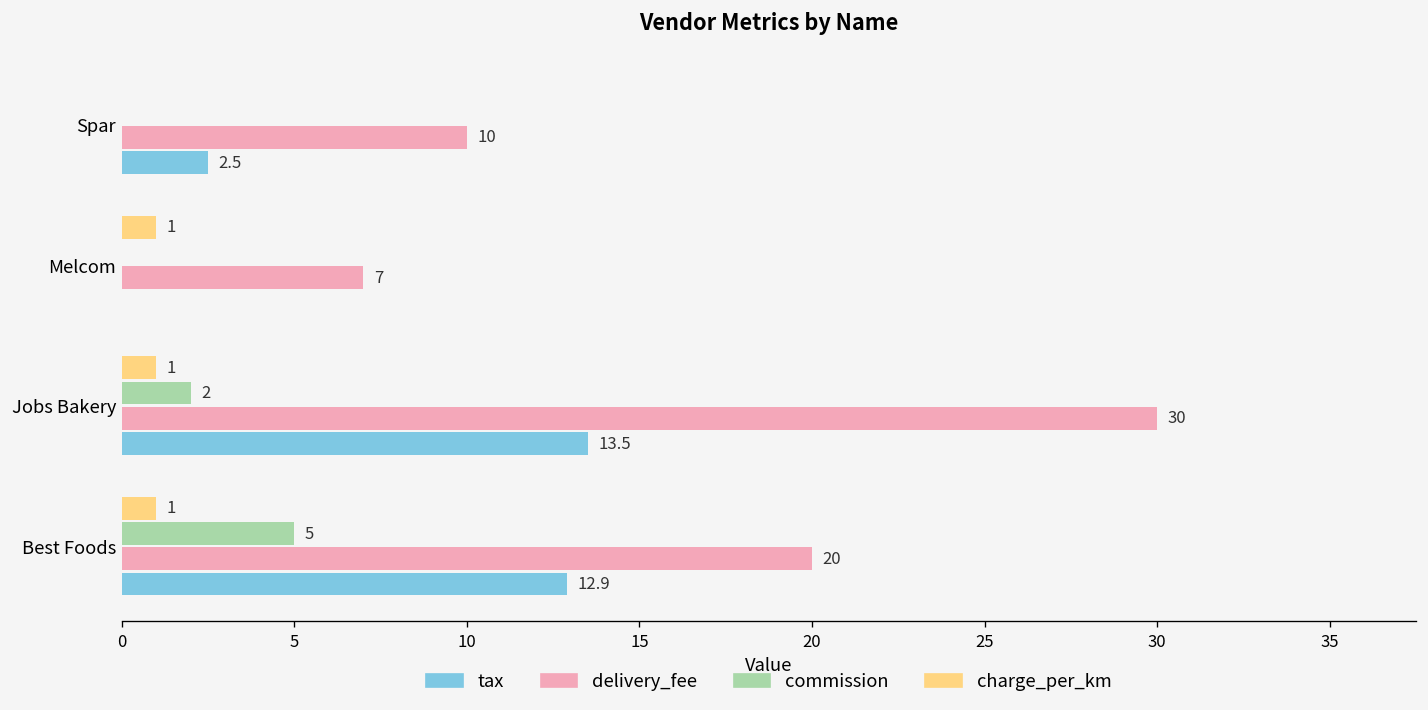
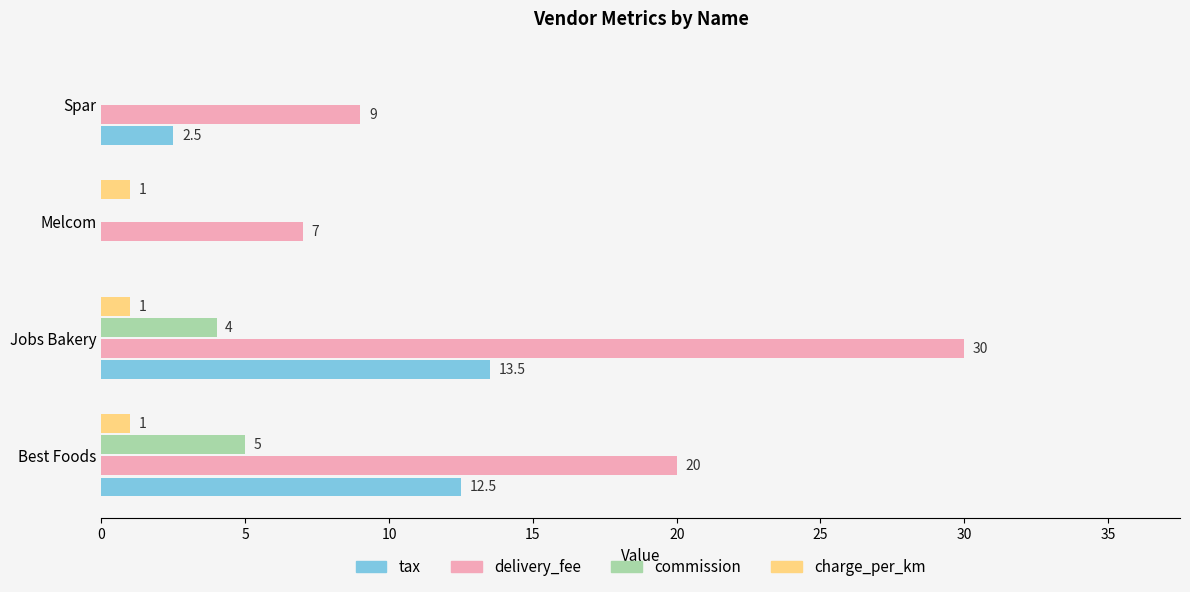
  {
    "tax": {
      "Spar": 2.5,
      "Jobs Bakery": 13.5,
-     "Best Foods": 12.9
+     "Best Foods": 12.5
    },
    "delivery_fee": {
-     "Spar": 10,
+     "Spar": 9,
      "Melcom": 7,
      "Jobs Bakery": 30,
      "Best Foods": 20
    },
    "commission": {
-     "Jobs Bakery": 2,
+     "Jobs Bakery": 4,
      "Best Foods": 5
    },
    "charge_per_km": {
      "Melcom": 1,
      "Jobs Bakery": 1,
      "Best Foods": 1
    }
  }
